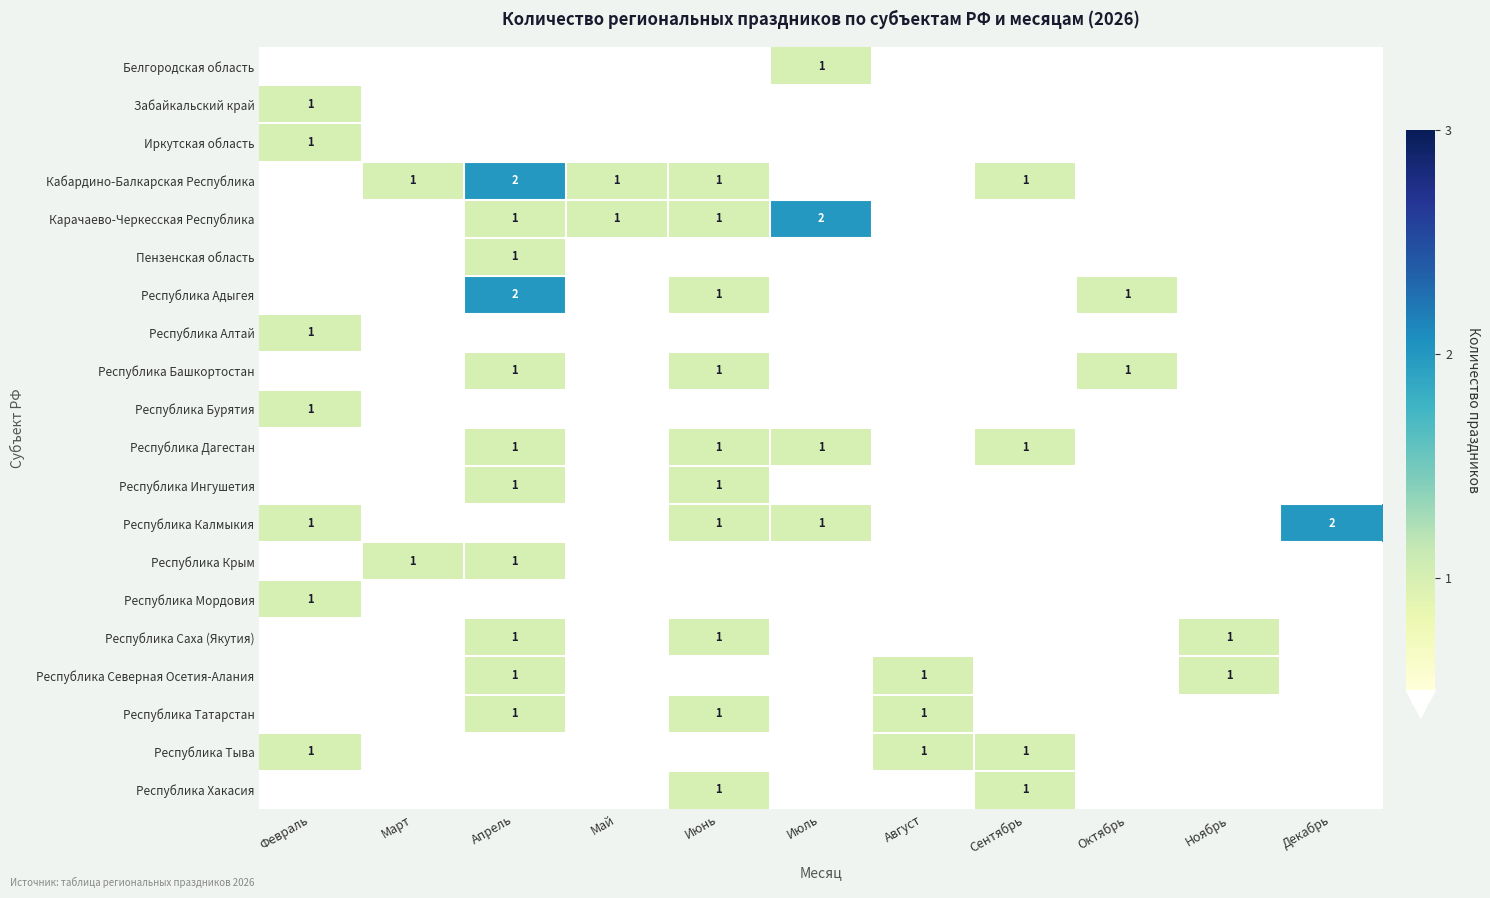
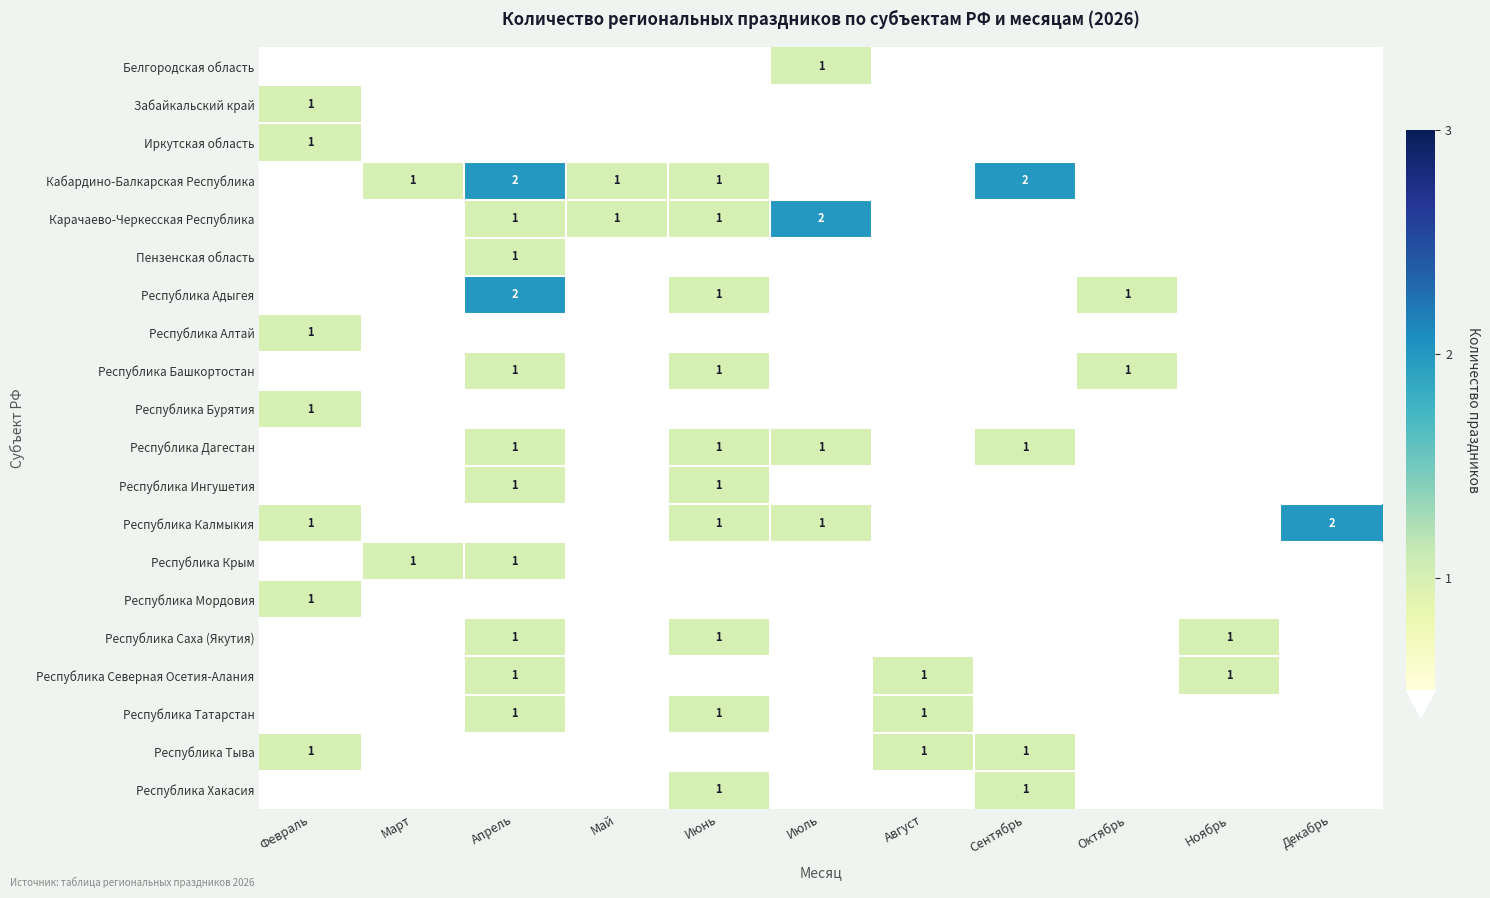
  {
    "Белгородская область": {
      "Июль": 1
    },
    "Забайкальский край": {
      "Февраль": 1
    },
    "Иркутская область": {
      "Февраль": 1
    },
    "Кабардино-Балкарская Республика": {
      "Март": 1,
      "Апрель": 2,
      "Май": 1,
      "Июнь": 1,
-     "Сентябрь": 1
+     "Сентябрь": 2
    },
    "Карачаево-Черкесская Республика": {
      "Апрель": 1,
      "Май": 1,
      "Июнь": 1,
      "Июль": 2
    },
    "Пензенская область": {
      "Апрель": 1
    },
    "Республика Адыгея": {
      "Апрель": 2,
      "Июнь": 1,
      "Октябрь": 1
    },
    "Республика Алтай": {
      "Февраль": 1
    },
    "Республика Башкортостан": {
      "Апрель": 1,
      "Июнь": 1,
      "Октябрь": 1
    },
    "Республика Бурятия": {
      "Февраль": 1
    },
    "Республика Дагестан": {
      "Апрель": 1,
      "Июнь": 1,
      "Июль": 1,
      "Сентябрь": 1
    },
    "Республика Ингушетия": {
      "Апрель": 1,
      "Июнь": 1
    },
    "Республика Калмыкия": {
      "Февраль": 1,
      "Июнь": 1,
      "Июль": 1,
      "Декабрь": 2
    },
    "Республика Крым": {
      "Март": 1,
      "Апрель": 1
    },
    "Республика Мордовия": {
      "Февраль": 1
    },
    "Республика Саха (Якутия)": {
      "Апрель": 1,
      "Июнь": 1,
      "Ноябрь": 1
    },
    "Республика Северная Осетия-Алания": {
      "Апрель": 1,
      "Август": 1,
      "Ноябрь": 1
    },
    "Республика Татарстан": {
      "Апрель": 1,
      "Июнь": 1,
      "Август": 1
    },
    "Республика Тыва": {
      "Февраль": 1,
      "Август": 1,
      "Сентябрь": 1
    },
    "Республика Хакасия": {
      "Июнь": 1,
      "Сентябрь": 1
    }
  }
